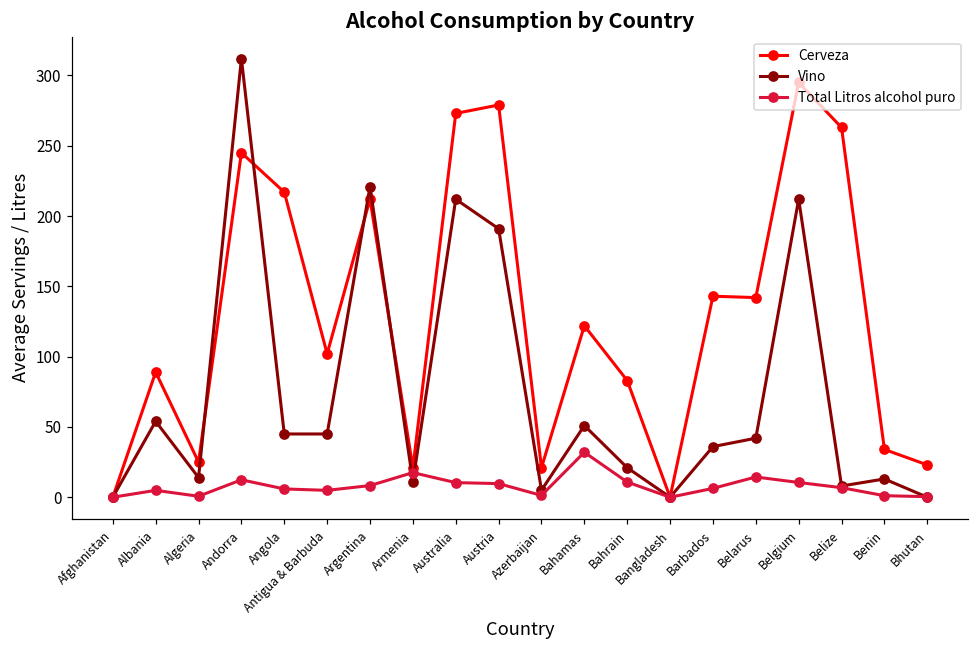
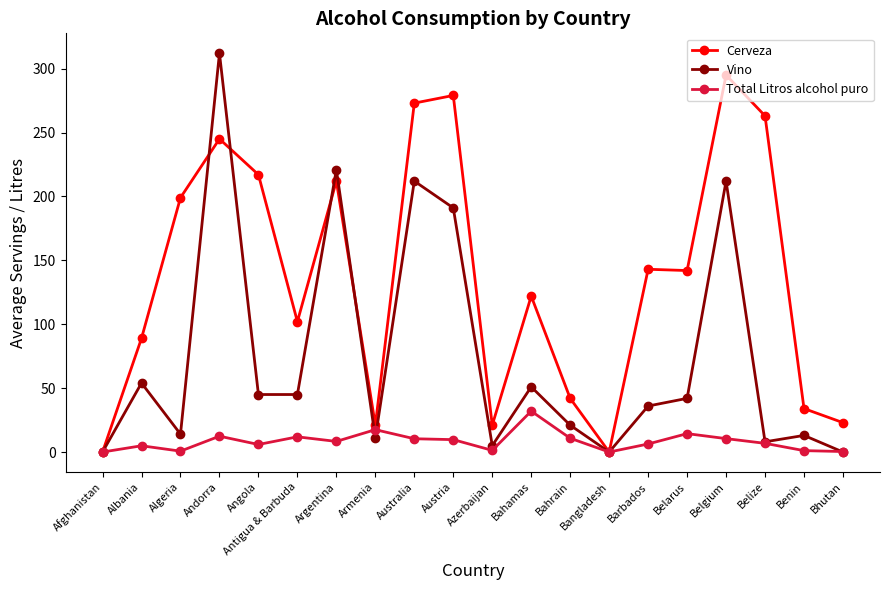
  {
    "Cerveza": {
      "Albania": 89,
-     "Algeria": 25,
+     "Algeria": 199,
      "Andorra": 245,
      "Angola": 217,
      "Antigua & Barbuda": 102,
      "Argentina": 212,
      "Armenia": 21,
      "Australia": 273,
      "Austria": 279,
      "Azerbaijan": 21,
      "Bahamas": 122,
-     "Bahrain": 83,
+     "Bahrain": 42,
      "Barbados": 143,
      "Belarus": 142,
      "Belize": 263,
      "Benin": 34,
      "Bhutan": 23
    },
    "Vino": {
      "Albania": 54,
      "Algeria": 14,
      "Andorra": 312,
      "Angola": 45,
      "Antigua & Barbuda": 45,
      "Argentina": 221,
      "Armenia": 11,
      "Australia": 212,
      "Austria": 191,
      "Azerbaijan": 5,
      "Bahamas": 51,
      "Bahrain": 21,
      "Barbados": 36,
      "Belarus": 42,
      "Belgium": 212,
      "Benin": 13
    },
    "Total Litros alcohol puro": {
      "Albania": 5,
      "Algeria": 1,
      "Andorra": 12,
      "Angola": 6,
-     "Antigua & Barbuda": 5,
+     "Antigua & Barbuda": 12,
      "Argentina": 8,
      "Armenia": 18,
      "Australia": 10,
      "Austria": 10,
      "Azerbaijan": 1,
      "Bahamas": 32,
      "Bahrain": 11,
      "Barbados": 6,
      "Belarus": 14,
      "Belgium": 11,
      "Benin": 1
    }
  }
